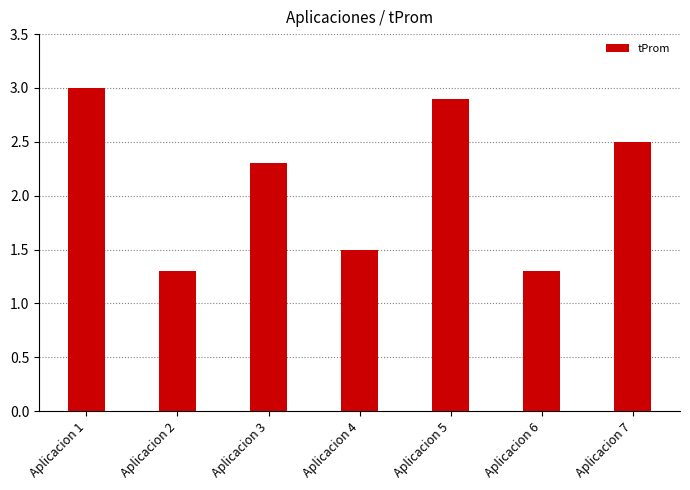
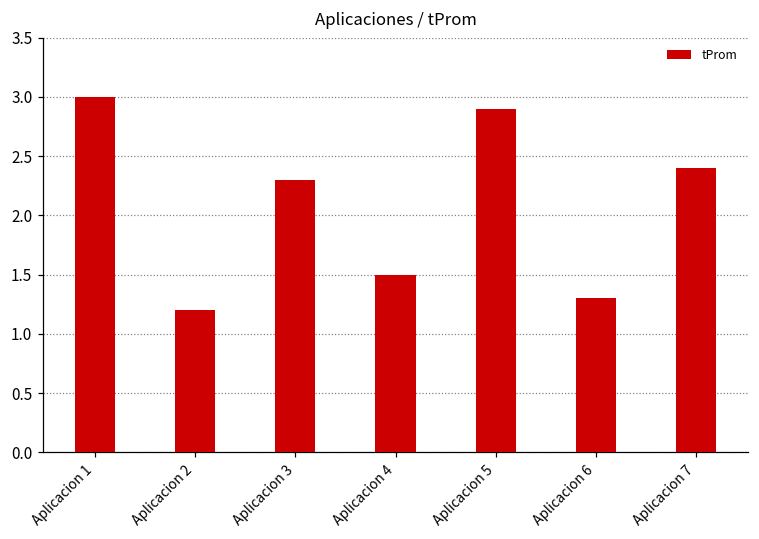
  {
    "Aplicacion 1": 3.0,
-   "Aplicacion 2": 1.3,
+   "Aplicacion 2": 1.2,
    "Aplicacion 3": 2.3,
    "Aplicacion 4": 1.5,
    "Aplicacion 5": 2.9,
    "Aplicacion 6": 1.3,
-   "Aplicacion 7": 2.5
+   "Aplicacion 7": 2.4
  }
